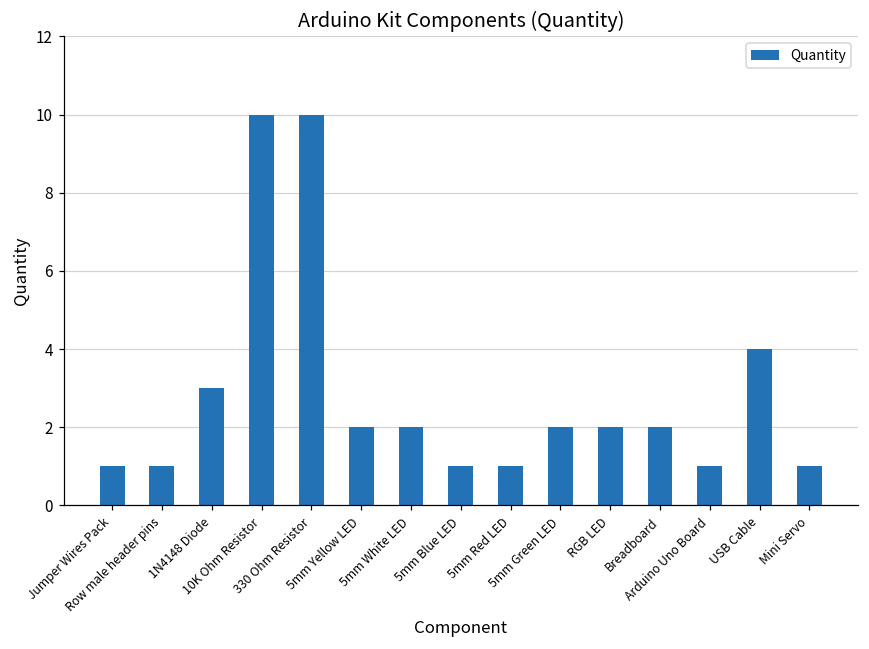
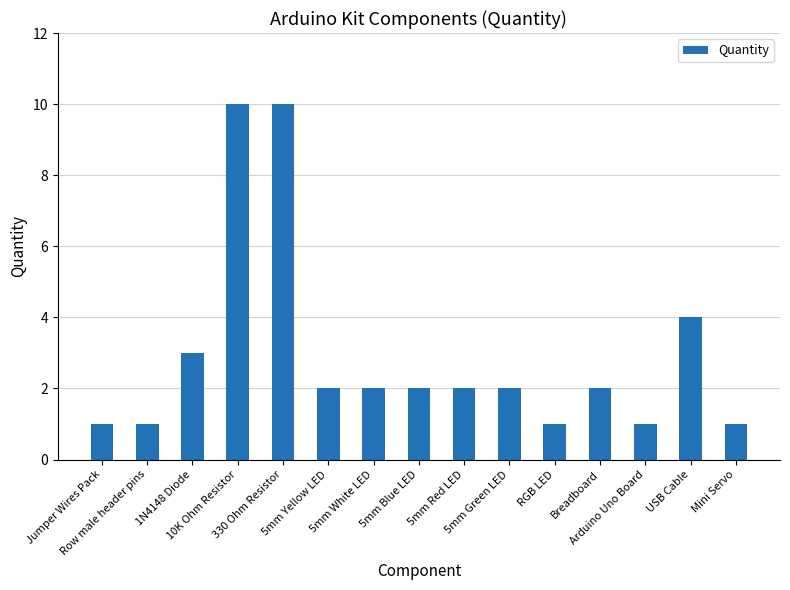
  {
    "Jumper Wires Pack": 1,
    "Row male header pins": 1,
    "1N4148 Diode": 3,
    "10K Ohm Resistor": 10,
    "330 Ohm Resistor": 10,
    "5mm Yellow LED": 2,
    "5mm White LED": 2,
-   "5mm Blue LED": 1,
-   "5mm Red LED": 1,
+   "5mm Blue LED": 2,
+   "5mm Red LED": 2,
    "5mm Green LED": 2,
-   "RGB LED": 2,
+   "RGB LED": 1,
    "Breadboard": 2,
    "Arduino Uno Board": 1,
    "USB Cable": 4,
    "Mini Servo": 1
  }
